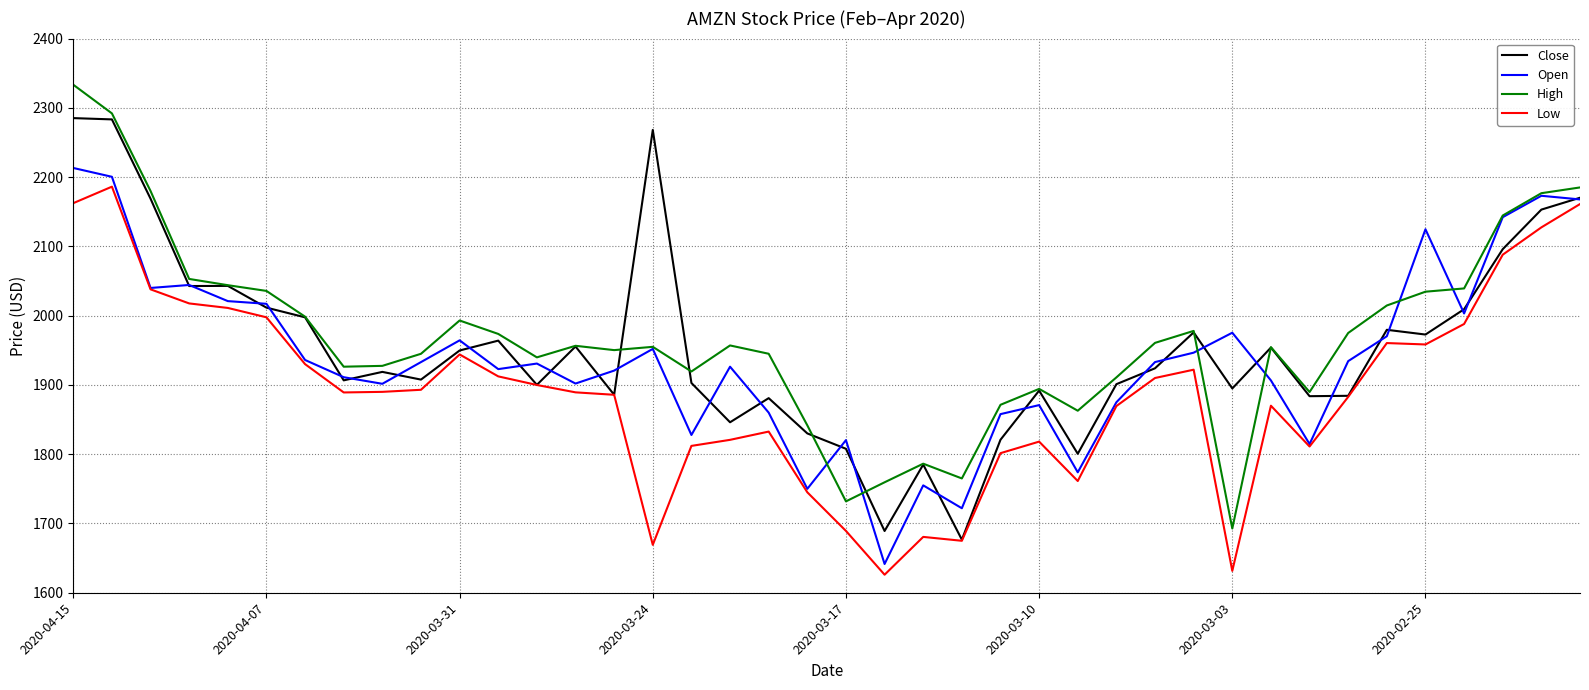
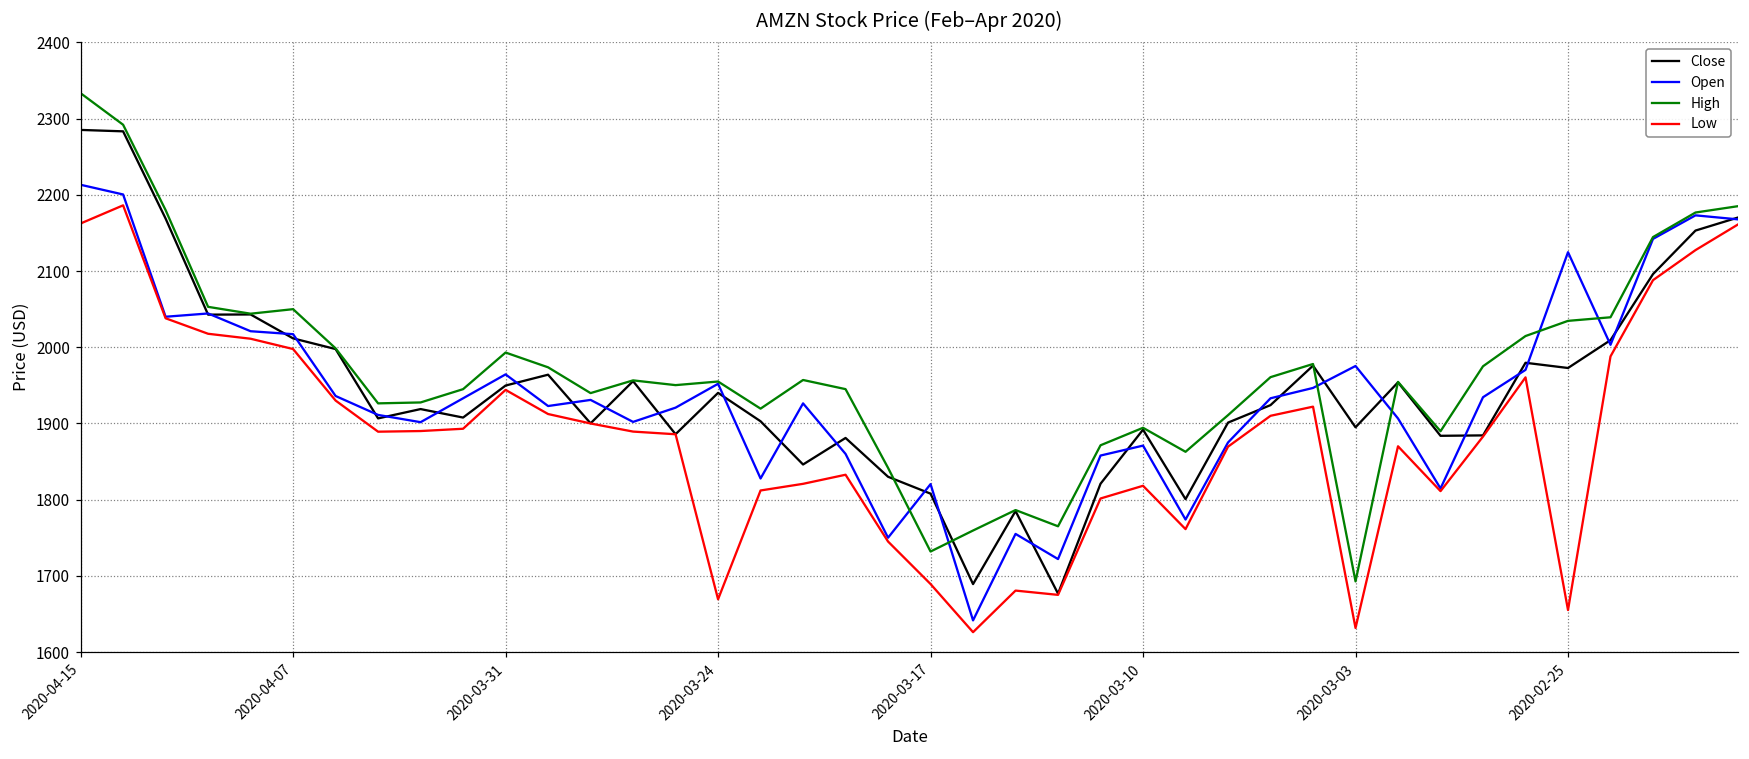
  {
    "Close": {
      "2020-04-15": 2290,
      "2020-04-07": 2010,
      "2020-03-31": 1950,
-     "2020-03-24": 2270,
+     "2020-03-24": 1940,
      "2020-03-17": 1810,
      "2020-03-03": 1890,
      "2020-02-25": 1970
    },
    "Open": {
      "2020-04-15": 2210,
      "2020-04-07": 2020,
      "2020-03-31": 1960,
      "2020-03-17": 1820,
      "2020-03-10": 1870,
      "2020-03-03": 1980,
      "2020-02-25": 2120
    },
    "High": {
      "2020-04-15": 2330,
-     "2020-04-07": 2040,
+     "2020-04-07": 2050,
      "2020-03-31": 1990,
      "2020-03-17": 1730,
      "2020-03-03": 1690,
      "2020-02-25": 2030
    },
    "Low": {
      "2020-04-15": 2160,
      "2020-04-07": 2000,
      "2020-03-31": 1940,
      "2020-03-24": 1670,
      "2020-03-17": 1690,
      "2020-03-10": 1820,
      "2020-03-03": 1630,
-     "2020-02-25": 1960
+     "2020-02-25": 1660
    }
  }
